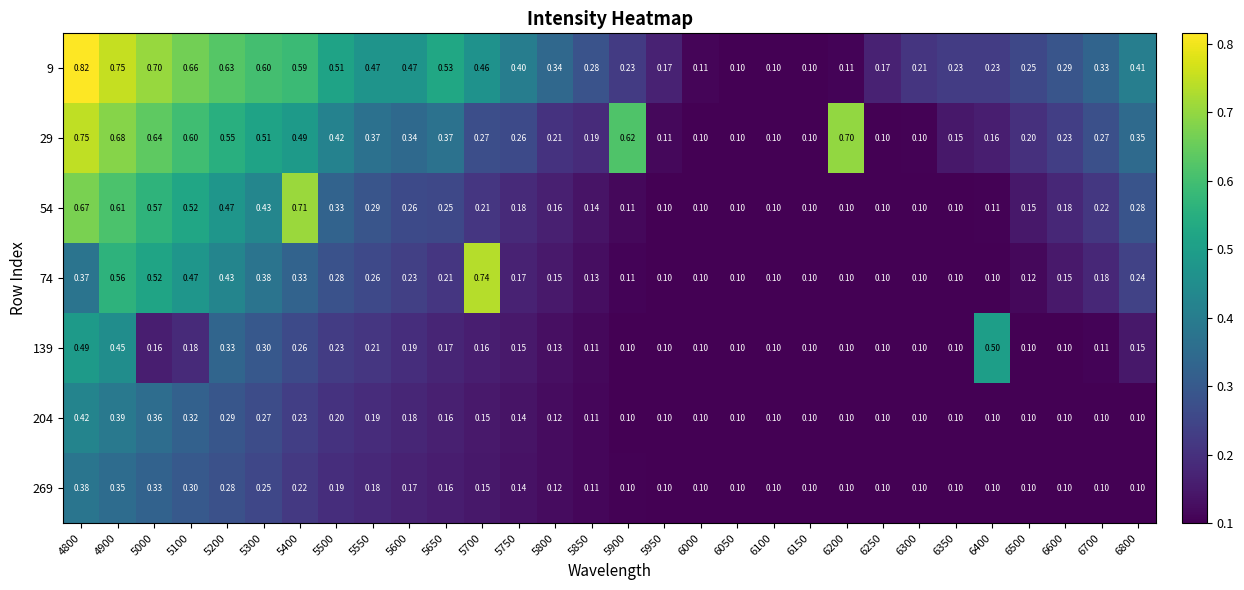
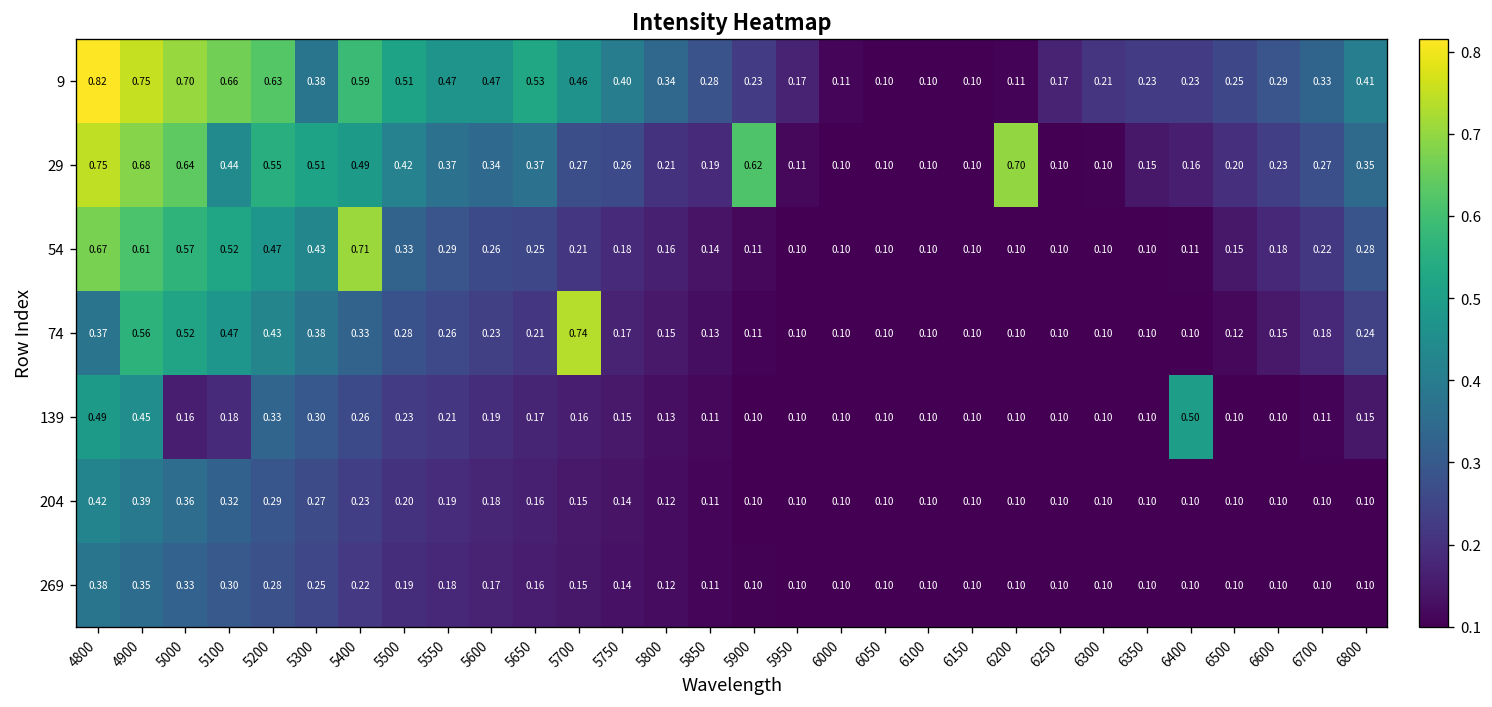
  {
    "9": {
      "4800": 0.82,
      "4900": 0.75,
      "5000": 0.70,
      "5100": 0.66,
      "5200": 0.63,
-     "5300": 0.60,
+     "5300": 0.38,
      "5400": 0.59,
      "5500": 0.51,
      "5550": 0.47,
      "5600": 0.47,
      "5650": 0.53,
      "5700": 0.46,
      "5750": 0.40,
      "5800": 0.34,
      "5850": 0.28,
      "5900": 0.23,
      "5950": 0.17,
      "6000": 0.11,
      "6050": 0.10,
      "6100": 0.10,
      "6150": 0.10,
      "6200": 0.11,
      "6250": 0.17,
      "6300": 0.21,
      "6350": 0.23,
      "6400": 0.23,
      "6500": 0.25,
      "6600": 0.29,
      "6700": 0.33,
      "6800": 0.41
    },
    "29": {
      "4800": 0.75,
      "4900": 0.68,
      "5000": 0.64,
-     "5100": 0.60,
+     "5100": 0.44,
      "5200": 0.55,
      "5300": 0.51,
      "5400": 0.49,
      "5500": 0.42,
      "5550": 0.37,
      "5600": 0.34,
      "5650": 0.37,
      "5700": 0.27,
      "5750": 0.26,
      "5800": 0.21,
      "5850": 0.19,
      "5900": 0.62,
      "5950": 0.11,
      "6000": 0.10,
      "6050": 0.10,
      "6100": 0.10,
      "6150": 0.10,
      "6200": 0.70,
      "6250": 0.10,
      "6300": 0.10,
      "6350": 0.15,
      "6400": 0.16,
      "6500": 0.20,
      "6600": 0.23,
      "6700": 0.27,
      "6800": 0.35
    }
  }
